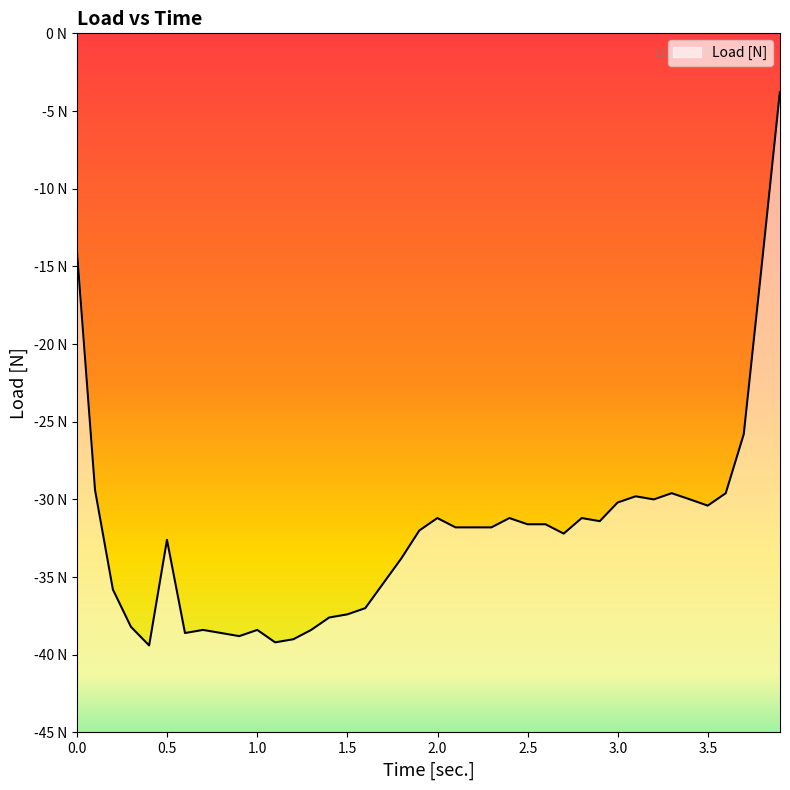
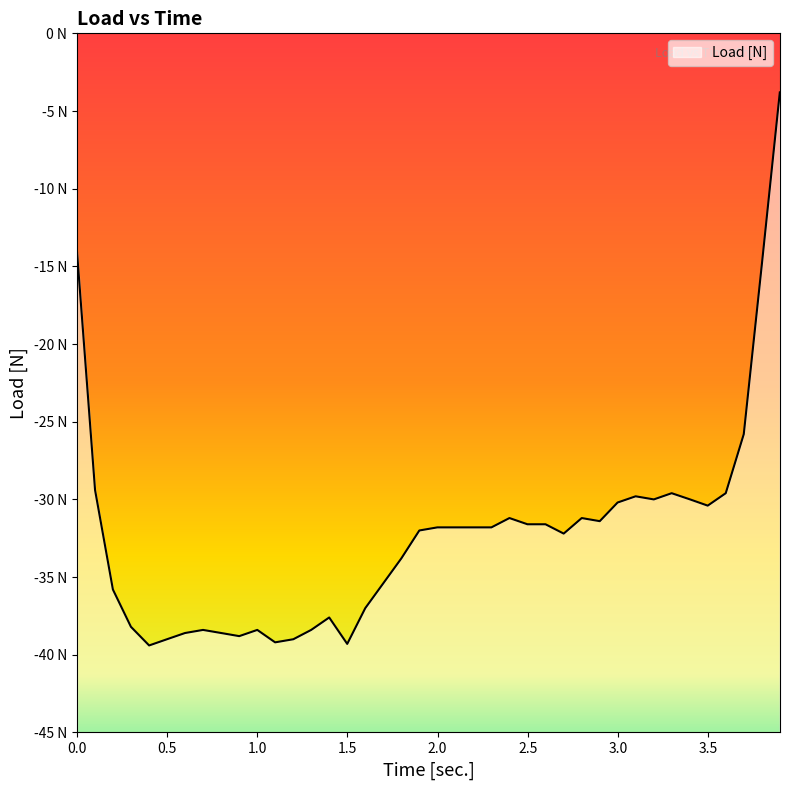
  {
    "0.0": "-14.1 N",
-   "0.5": "-32.6 N",
+   "0.5": "-39.0 N",
    "1.0": "-38.4 N",
-   "1.5": "-37.4 N",
-   "2.0": "-31.2 N",
+   "1.5": "-39.3 N",
+   "2.0": "-31.8 N",
    "2.5": "-31.6 N",
    "3.0": "-30.2 N",
    "3.5": "-30.4 N"
  }
